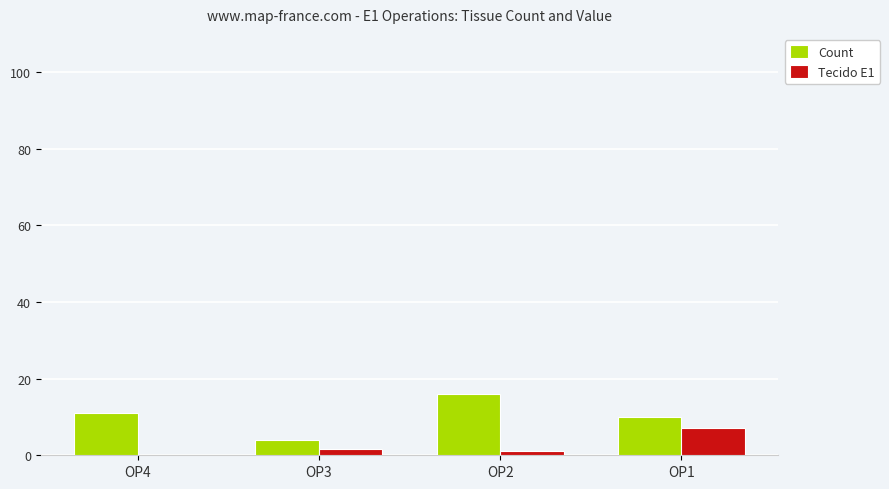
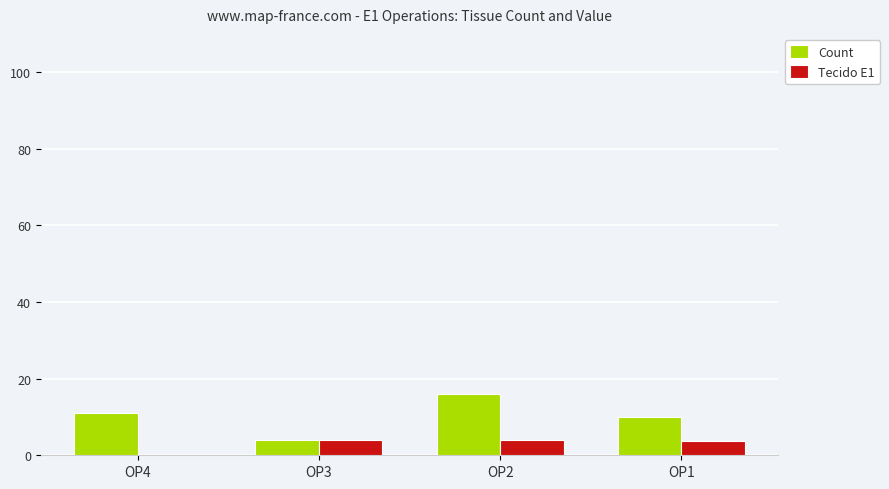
  {
    "Count": {
      "OP4": 11,
      "OP3": 4,
      "OP2": 16,
      "OP1": 10
    },
    "Tecido E1": {
      "OP4": 0,
-     "OP3": 2,
-     "OP2": 1,
-     "OP1": 7
+     "OP3": 4,
+     "OP2": 4,
+     "OP1": 4
    }
  }
